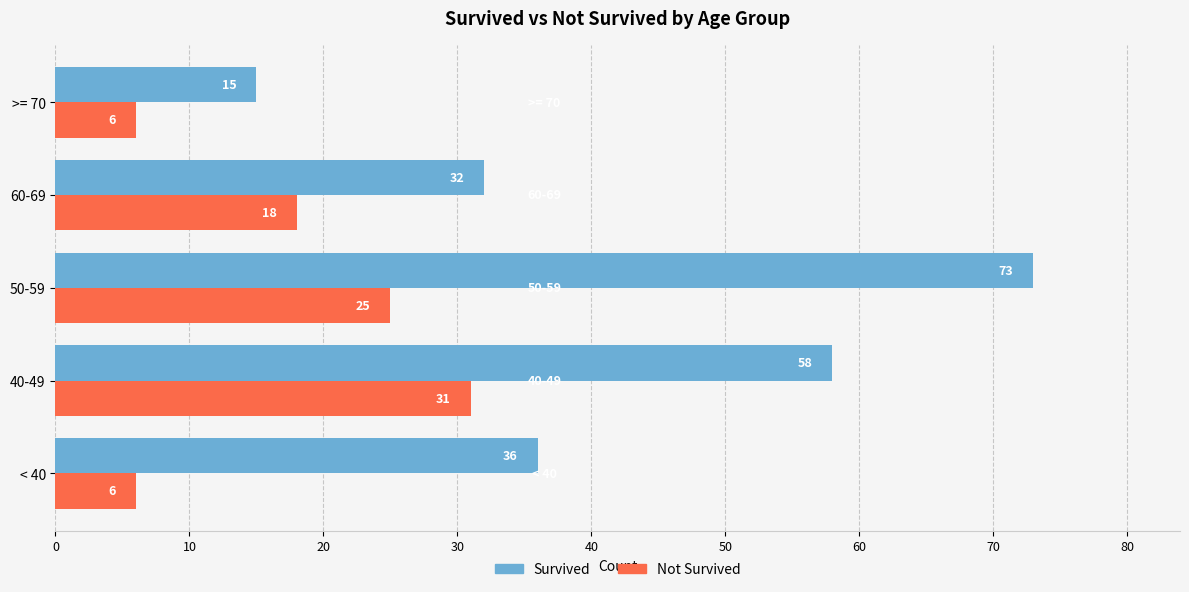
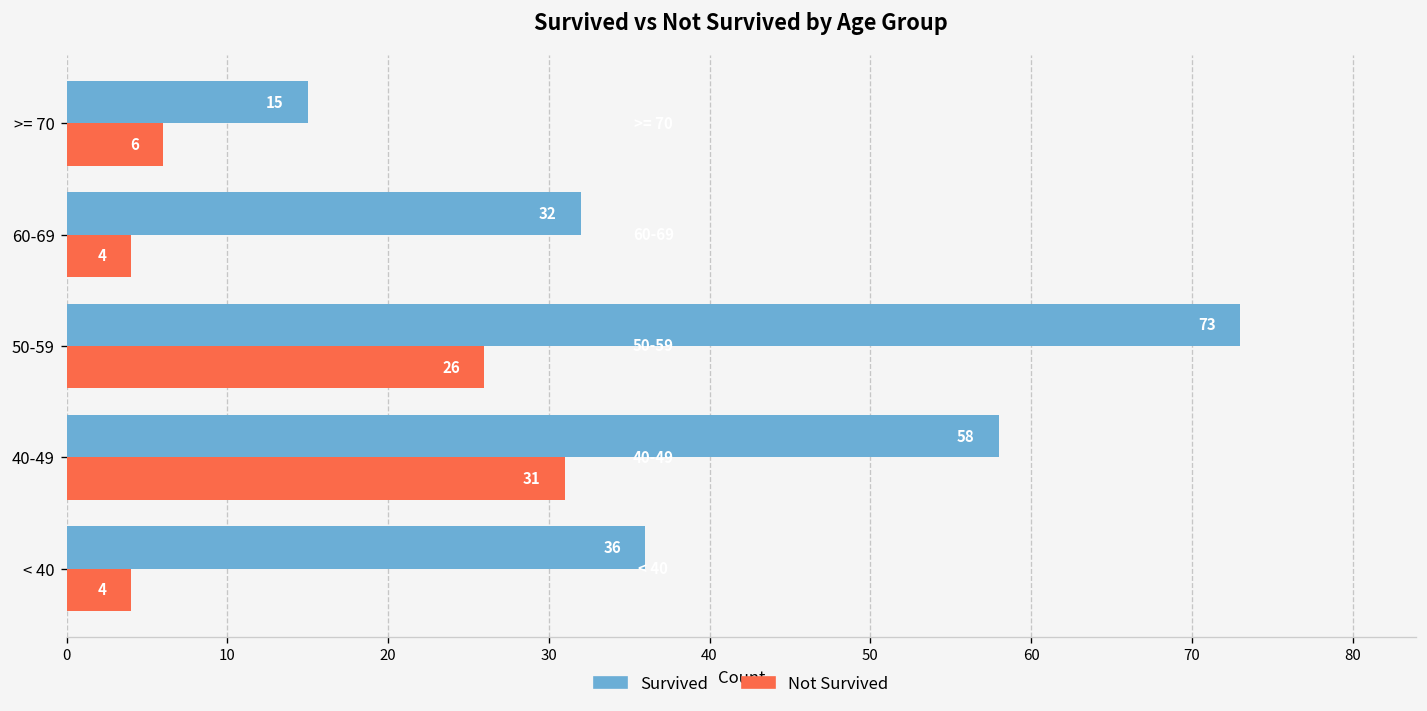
  {
    "Survived": {
      ">= 70": 15,
      "60-69": 32,
      "50-59": 73,
      "40-49": 58,
      "< 40": 36
    },
    "Not Survived": {
      ">= 70": 6,
-     "60-69": 18,
-     "50-59": 25,
+     "60-69": 4,
+     "50-59": 26,
      "40-49": 31,
-     "< 40": 6
+     "< 40": 4
    }
  }
